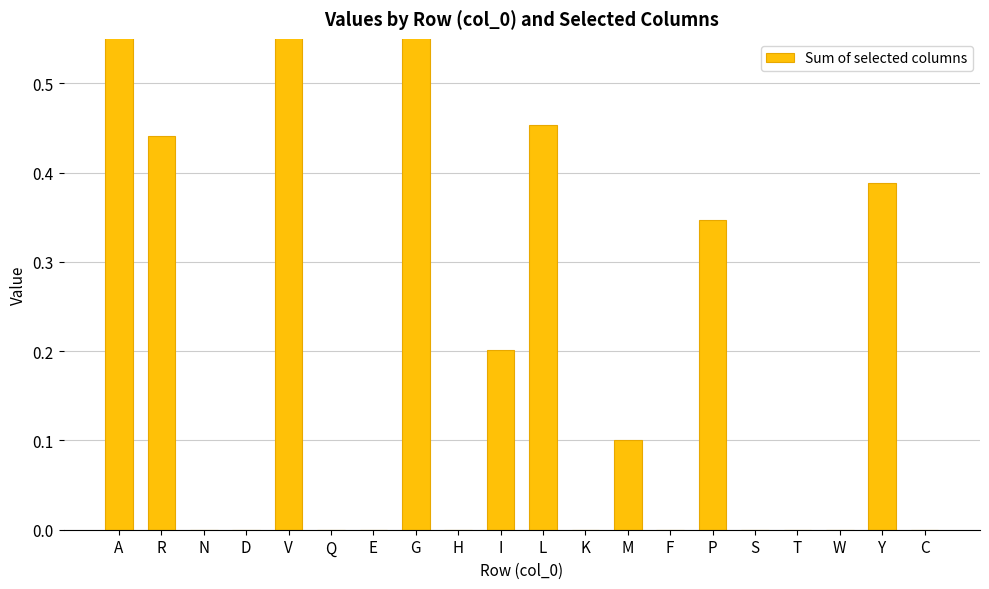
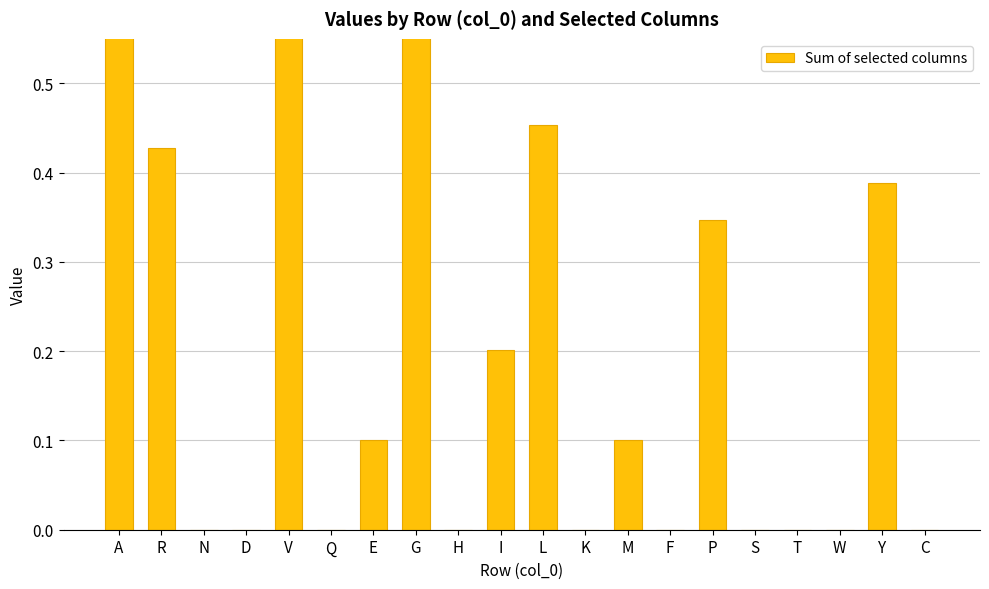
  {
-   "R": 0.44,
+   "R": 0.43,
    "N": 0.00,
    "D": 0.00,
    "Q": 0.00,
-   "E": 0.0,
+   "E": 0.1,
    "H": 0.00,
    "I": 0.20,
    "L": 0.45,
    "K": 0.00,
    "M": 0.10,
    "F": 0.00,
    "P": 0.35,
    "S": 0.00,
    "T": 0.00,
    "W": 0.00,
    "Y": 0.39,
    "C": 0.00
  }
